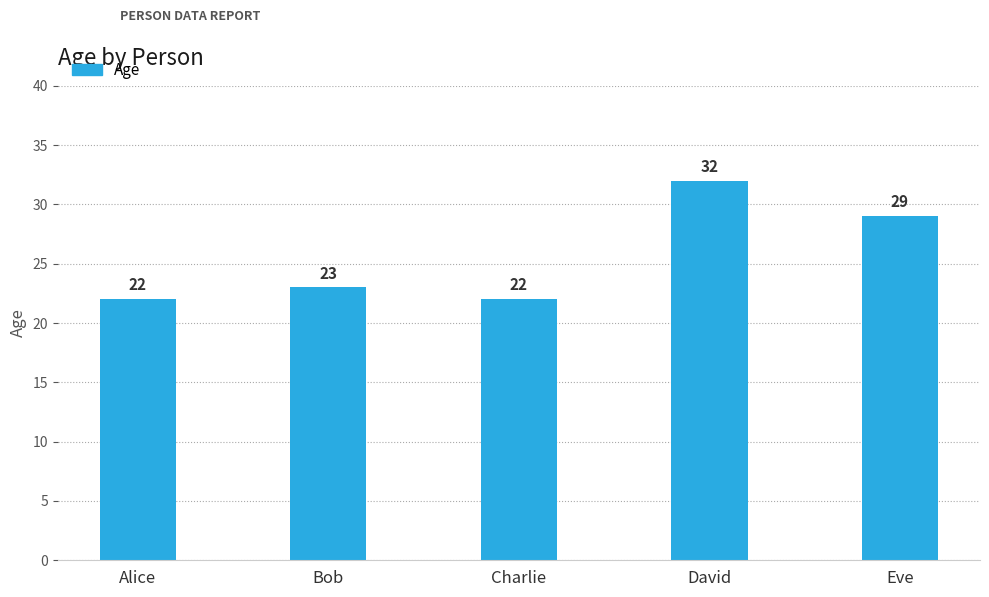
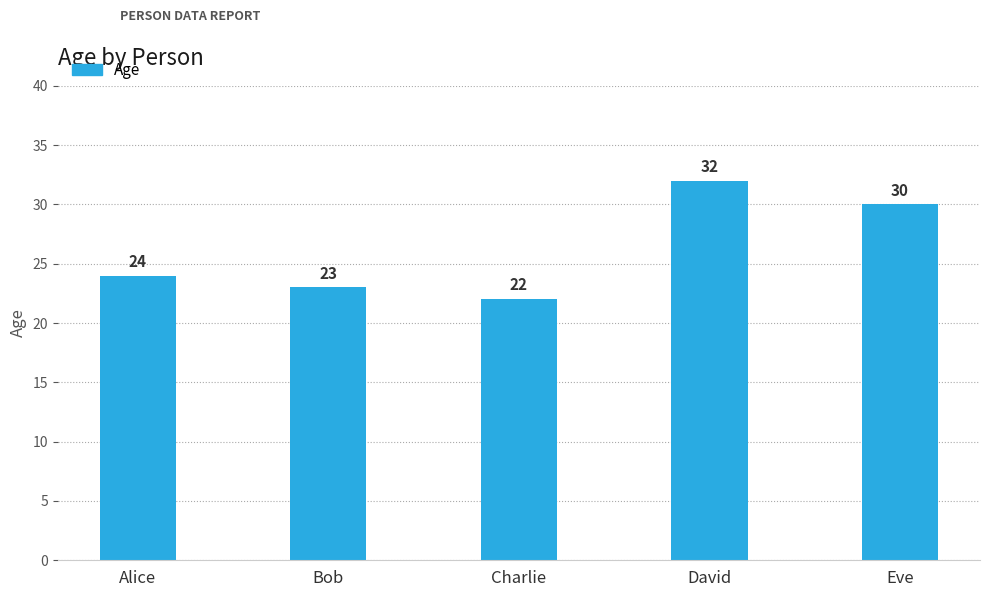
  {
-   "Alice": 22,
+   "Alice": 24,
    "Bob": 23,
    "Charlie": 22,
    "David": 32,
-   "Eve": 29
+   "Eve": 30
  }
